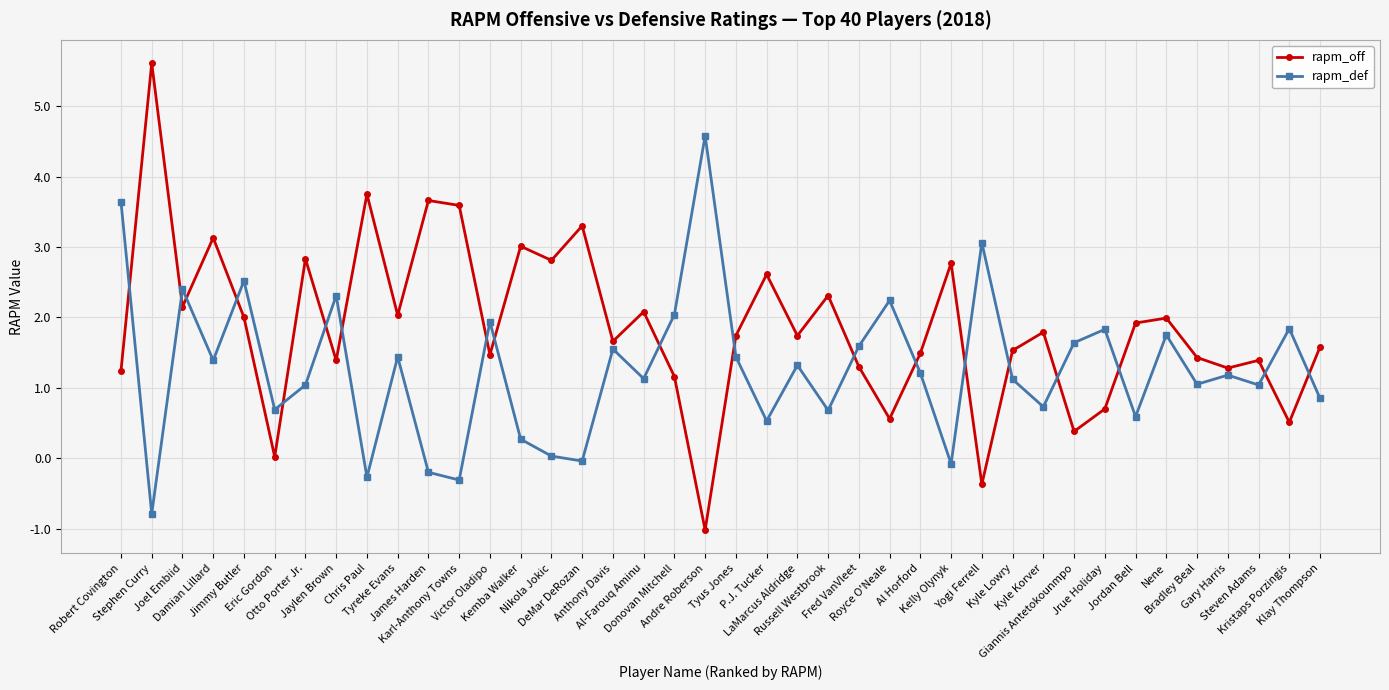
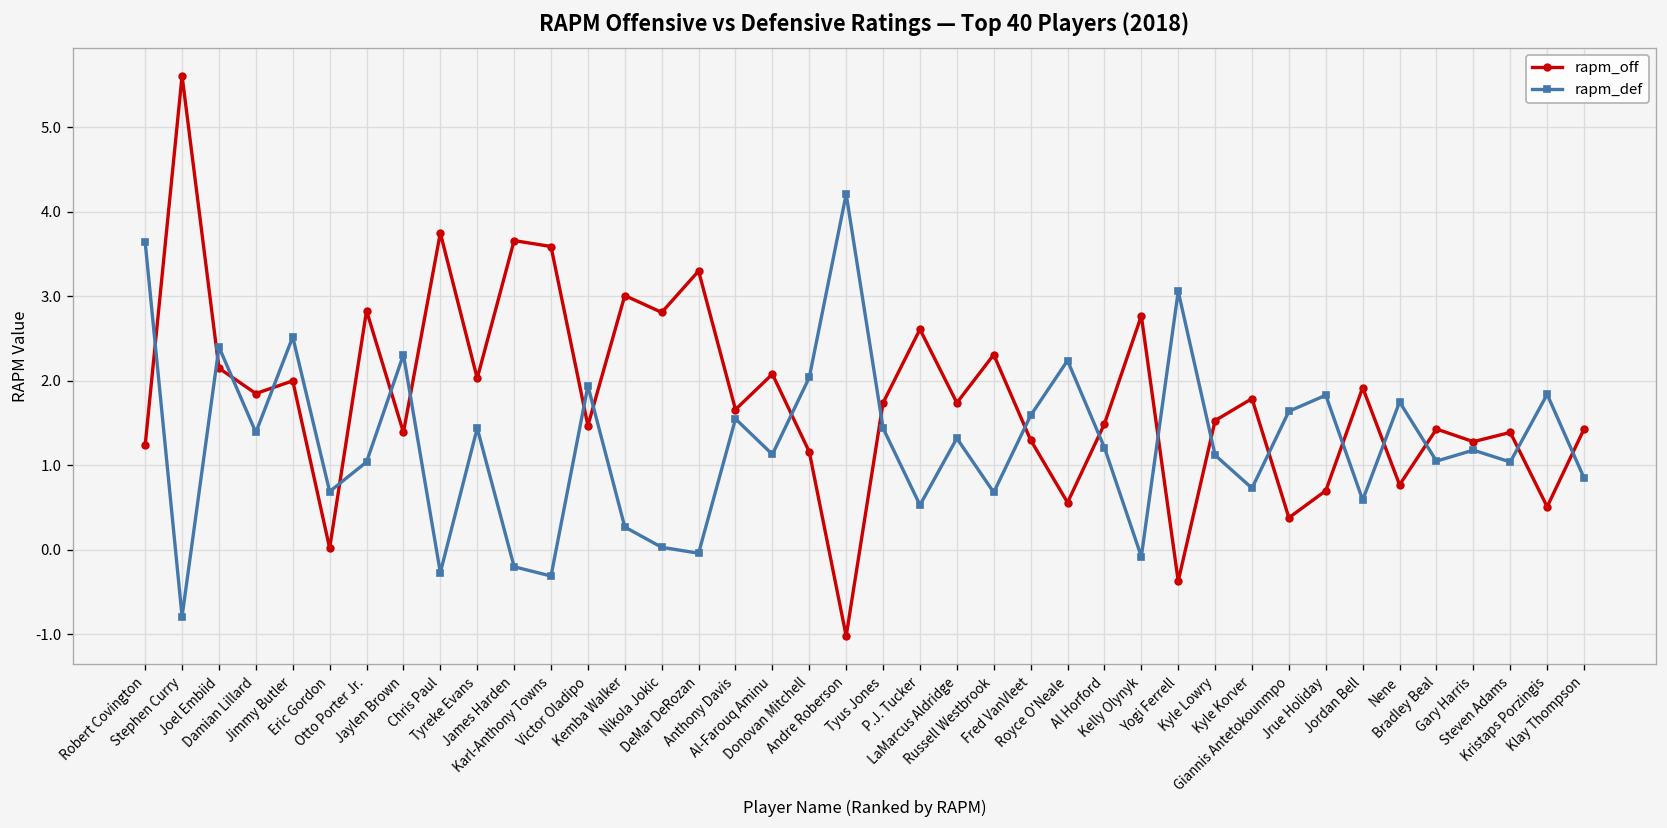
  {
    "rapm_off": {
      "Robert Covington": 1.2,
      "Stephen Curry": 5.6,
      "Joel Embiid": 2.2,
-     "Damian Lillard": 3.1,
+     "Damian Lillard": 1.9,
      "Jimmy Butler": 2.0,
      "Eric Gordon": 0.0,
      "Otto Porter Jr.": 2.8,
      "Jaylen Brown": 1.4,
      "Chris Paul": 3.8,
      "Tyreke Evans": 2.0,
      "James Harden": 3.7,
      "Karl-Anthony Towns": 3.6,
      "Victor Oladipo": 1.5,
      "Kemba Walker": 3.0,
      "Nikola Jokic": 2.8,
      "DeMar DeRozan": 3.3,
      "Anthony Davis": 1.7,
      "Al-Farouq Aminu": 2.1,
      "Donovan Mitchell": 1.2,
      "Andre Roberson": -1.0,
      "Tyus Jones": 1.7,
      "P.J. Tucker": 2.6,
      "LaMarcus Aldridge": 1.7,
      "Russell Westbrook": 2.3,
      "Fred VanVleet": 1.3,
      "Royce O'Neale": 0.6,
      "Al Horford": 1.5,
      "Kelly Olynyk": 2.8,
      "Yogi Ferrell": -0.4,
      "Kyle Lowry": 1.5,
      "Kyle Korver": 1.8,
      "Giannis Antetokounmpo": 0.4,
      "Jrue Holiday": 0.7,
      "Jordan Bell": 1.9,
-     "Nene": 2.0,
+     "Nene": 0.8,
      "Bradley Beal": 1.4,
      "Gary Harris": 1.3,
      "Steven Adams": 1.4,
      "Kristaps Porzingis": 0.5,
-     "Klay Thompson": 1.6
+     "Klay Thompson": 1.4
    },
    "rapm_def": {
      "Robert Covington": 3.6,
      "Stephen Curry": -0.8,
      "Joel Embiid": 2.4,
      "Damian Lillard": 1.4,
      "Jimmy Butler": 2.5,
      "Eric Gordon": 0.7,
      "Otto Porter Jr.": 1.0,
      "Jaylen Brown": 2.3,
      "Chris Paul": -0.3,
      "Tyreke Evans": 1.4,
      "James Harden": -0.2,
      "Karl-Anthony Towns": -0.3,
      "Victor Oladipo": 1.9,
      "Kemba Walker": 0.3,
      "Nikola Jokic": 0.0,
      "DeMar DeRozan": 0.0,
      "Anthony Davis": 1.6,
      "Al-Farouq Aminu": 1.1,
      "Donovan Mitchell": 2.0,
-     "Andre Roberson": 4.6,
+     "Andre Roberson": 4.2,
      "Tyus Jones": 1.4,
      "P.J. Tucker": 0.5,
      "LaMarcus Aldridge": 1.3,
      "Russell Westbrook": 0.7,
      "Fred VanVleet": 1.6,
      "Royce O'Neale": 2.2,
      "Al Horford": 1.2,
      "Kelly Olynyk": -0.1,
      "Yogi Ferrell": 3.1,
      "Kyle Lowry": 1.1,
      "Kyle Korver": 0.7,
      "Giannis Antetokounmpo": 1.6,
      "Jrue Holiday": 1.8,
      "Jordan Bell": 0.6,
      "Nene": 1.8,
      "Bradley Beal": 1.1,
      "Gary Harris": 1.2,
      "Steven Adams": 1.0,
      "Kristaps Porzingis": 1.8,
      "Klay Thompson": 0.9
    }
  }
